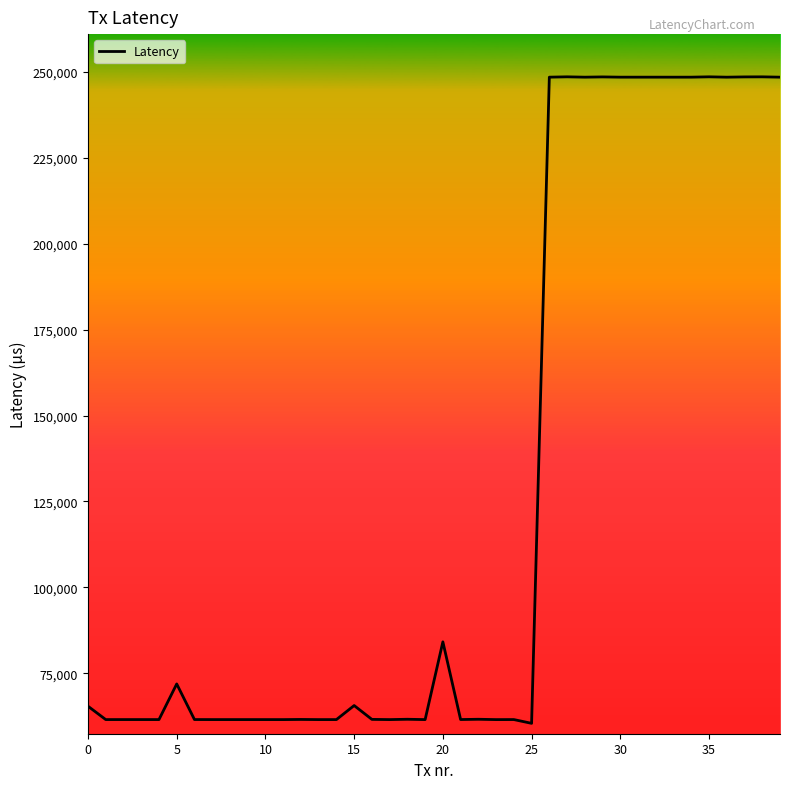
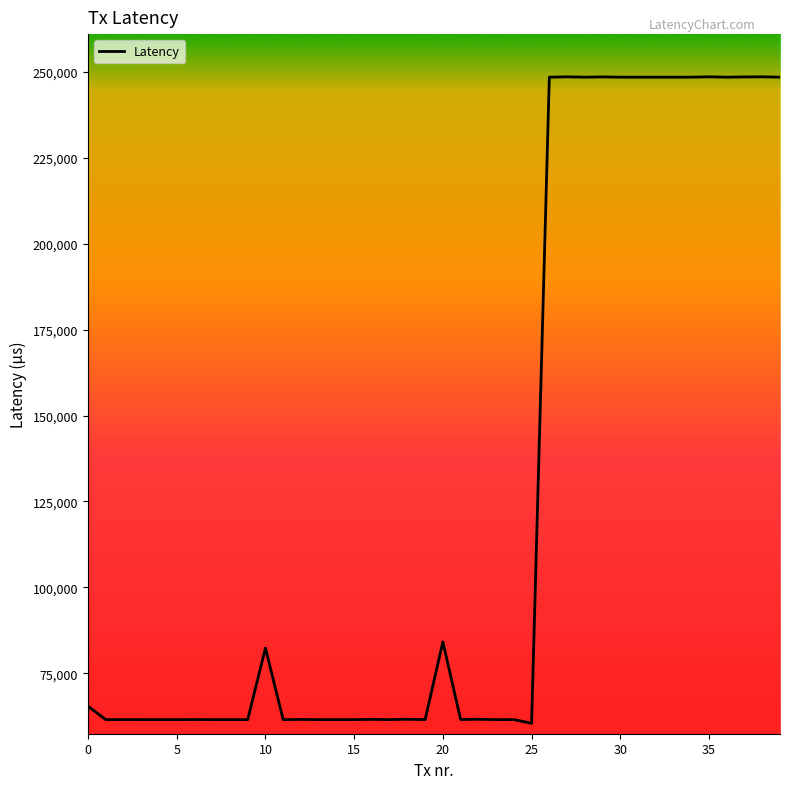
  {
    "0": "65,000",
-   "5": "72,000",
-   "10": "62,000",
-   "15": "66,000",
+   "5": "62,000",
+   "10": "82,000",
+   "15": "62,000",
    "20": "84,000",
    "25": "60,000",
    "30": "248,000",
    "35": "249,000"
  }
